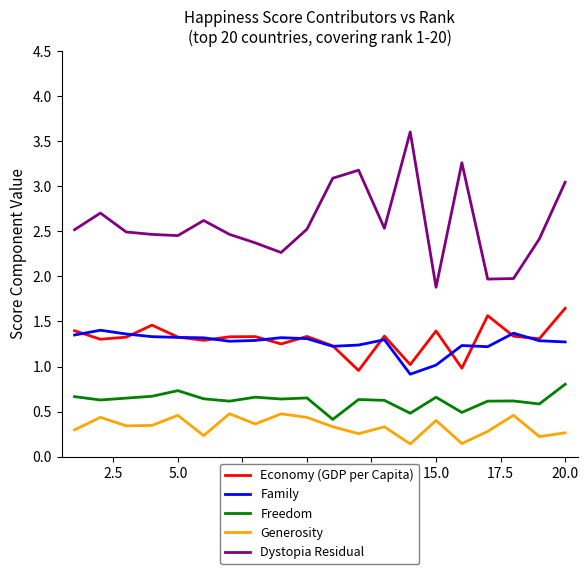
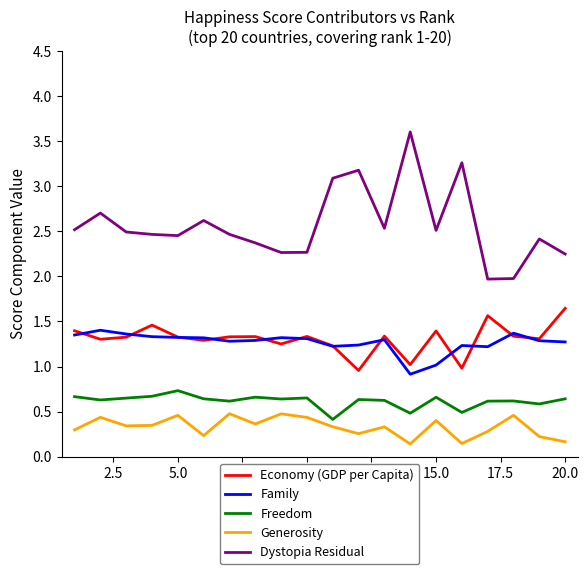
  {
    "Economy (GDP per Capita)": {
      "15.0": 1.4,
      "20.0": 1.6
    },
    "Family": {
      "15.0": 1.0,
      "20.0": 1.3
    },
    "Freedom": {
      "5.0": 0.7,
      "10.0": 0.7,
      "15.0": 0.7,
-     "20.0": 0.8
+     "20.0": 0.6
    },
    "Generosity": {
      "5.0": 0.5,
      "10.0": 0.4,
      "15.0": 0.4,
-     "20.0": 0.3
+     "20.0": 0.2
    },
    "Dystopia Residual": {
      "5.0": 2.5,
-     "10.0": 2.5,
-     "15.0": 1.9,
-     "20.0": 3.0
+     "10.0": 2.3,
+     "15.0": 2.5,
+     "20.0": 2.2
    }
  }
